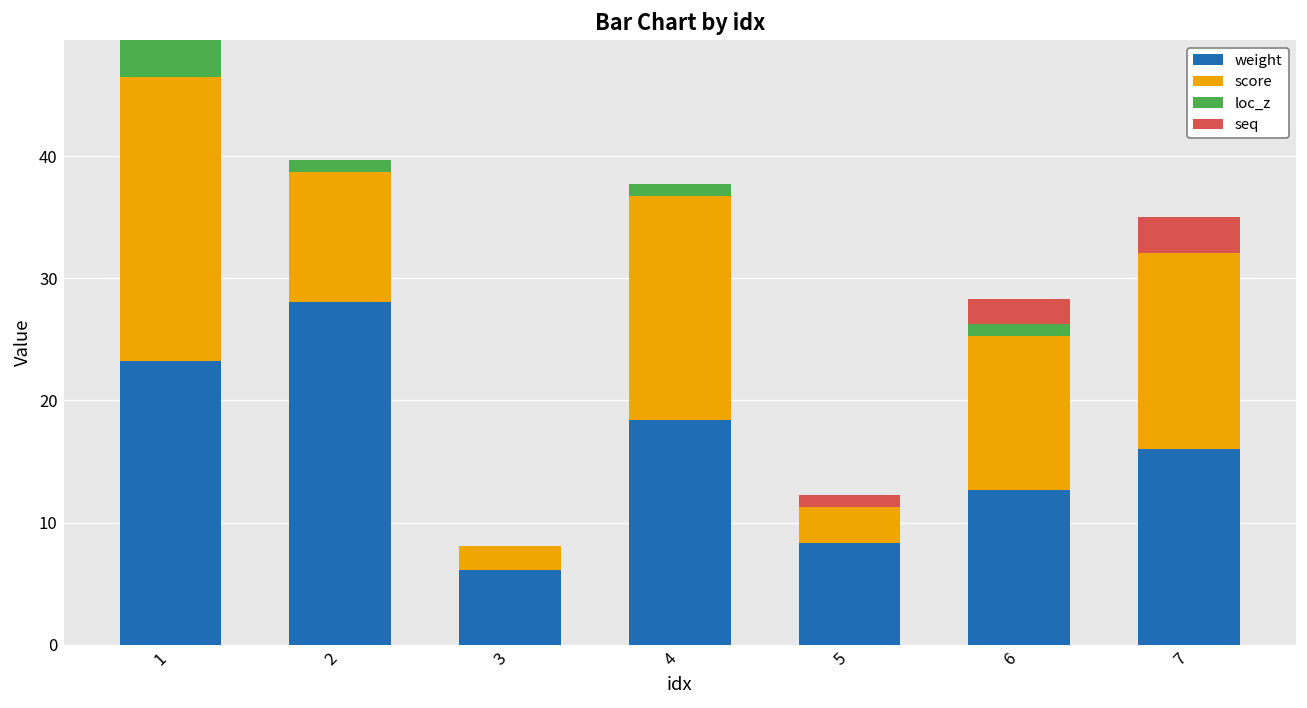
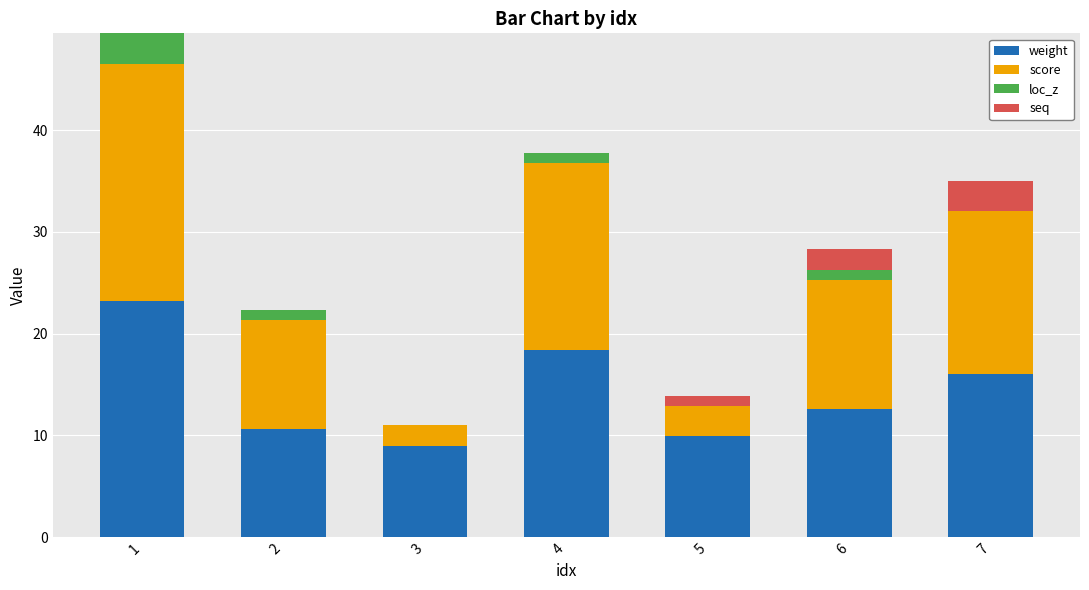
  {
    "weight": {
      "1": 23.3,
-     "2": 28.0,
-     "3": 6.1,
+     "2": 10.7,
+     "3": 9.0,
      "4": 18.4,
-     "5": 8.3,
+     "5": 10.0,
      "6": 12.6,
      "7": 16.0
    },
    "score": {
      "1": 23.3,
      "2": 10.7,
      "3": 2.0,
      "4": 18.4,
      "5": 2.9,
      "6": 12.6,
      "7": 16.0
    },
    "loc_z": {
      "1": 3.0,
      "2": 1.0,
      "3": 0.0,
      "4": 1.0,
      "5": 0.0,
      "6": 1.0,
      "7": 0.0
    },
    "seq": {
      "1": 0.0,
      "2": 0.0,
      "3": 0.0,
      "4": 0.0,
      "5": 1.0,
      "6": 2.0,
      "7": 3.0
    }
  }
